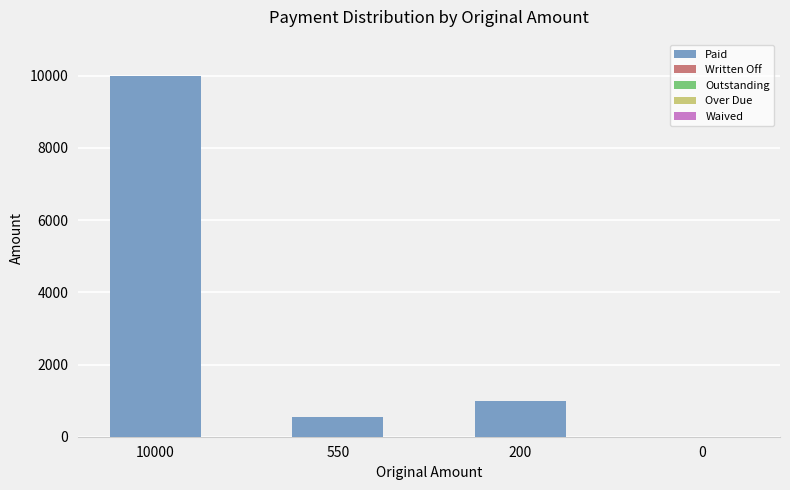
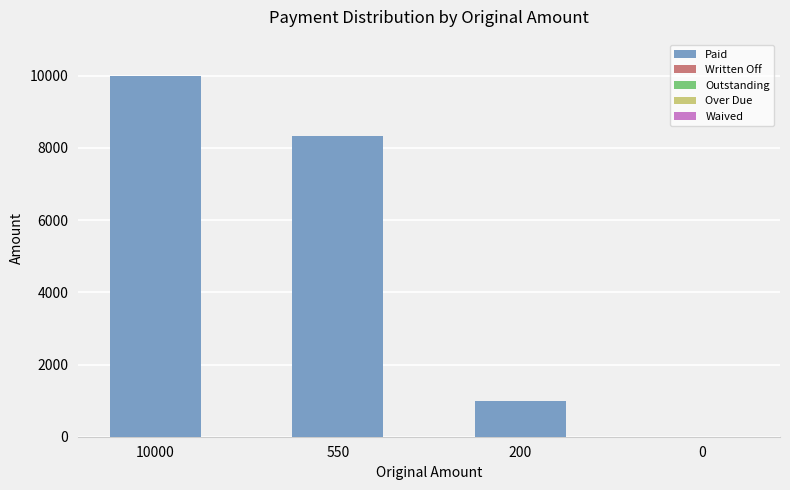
  {
    "Paid": {
      "10000": 10000,
-     "550": 600,
+     "550": 8300,
      "200": 1000,
      "0": 0
    },
    "Waived": {
      "10000": 0,
      "550": 0,
      "200": 0,
      "0": 0
    }
  }
